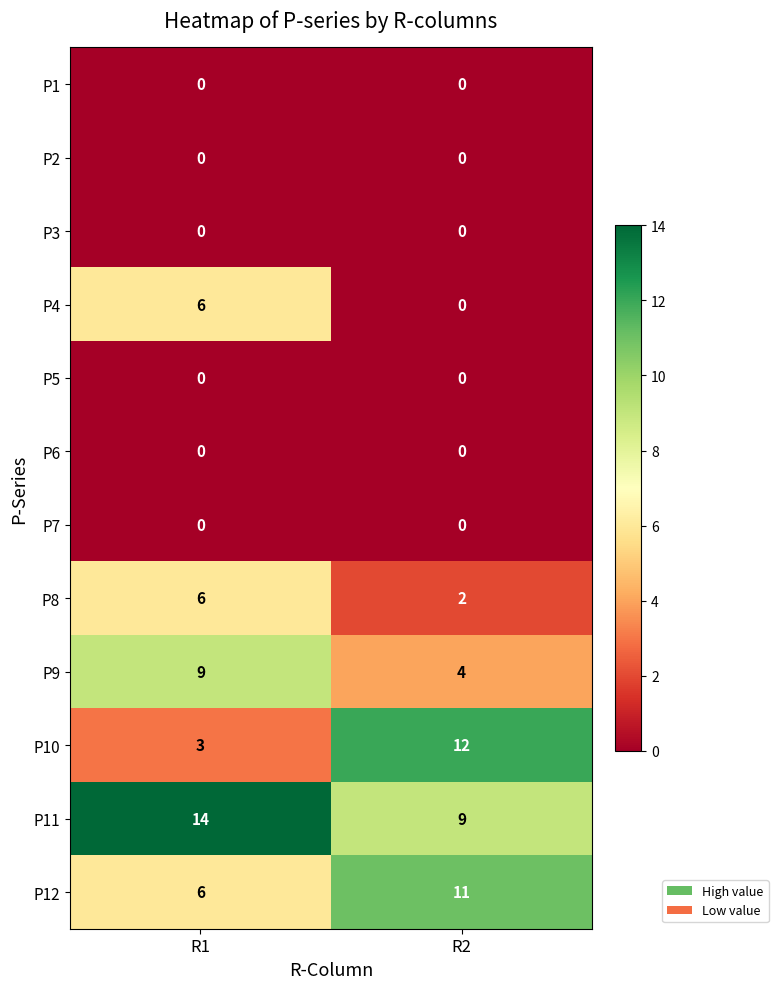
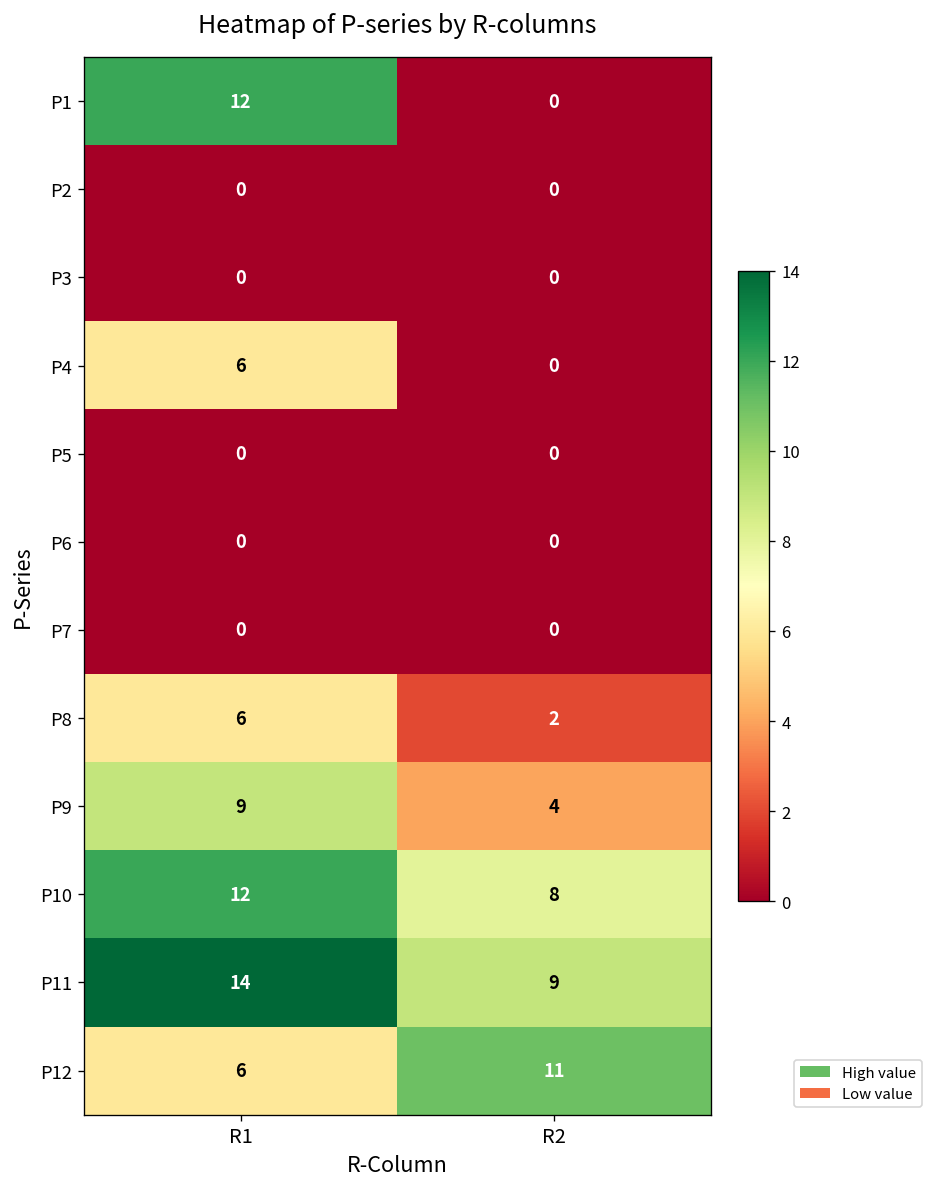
  {
    "P1": {
-     "R1": 0,
+     "R1": 12,
      "R2": 0
    },
    "P2": {
      "R1": 0,
      "R2": 0
    },
    "P3": {
      "R1": 0,
      "R2": 0
    },
    "P4": {
      "R1": 6,
      "R2": 0
    },
    "P5": {
      "R1": 0,
      "R2": 0
    },
    "P6": {
      "R1": 0,
      "R2": 0
    },
    "P7": {
      "R1": 0,
      "R2": 0
    },
    "P8": {
      "R1": 6,
      "R2": 2
    },
    "P9": {
      "R1": 9,
      "R2": 4
    },
    "P10": {
-     "R1": 3,
-     "R2": 12
+     "R1": 12,
+     "R2": 8
    },
    "P11": {
      "R1": 14,
      "R2": 9
    },
    "P12": {
      "R1": 6,
      "R2": 11
    }
  }
